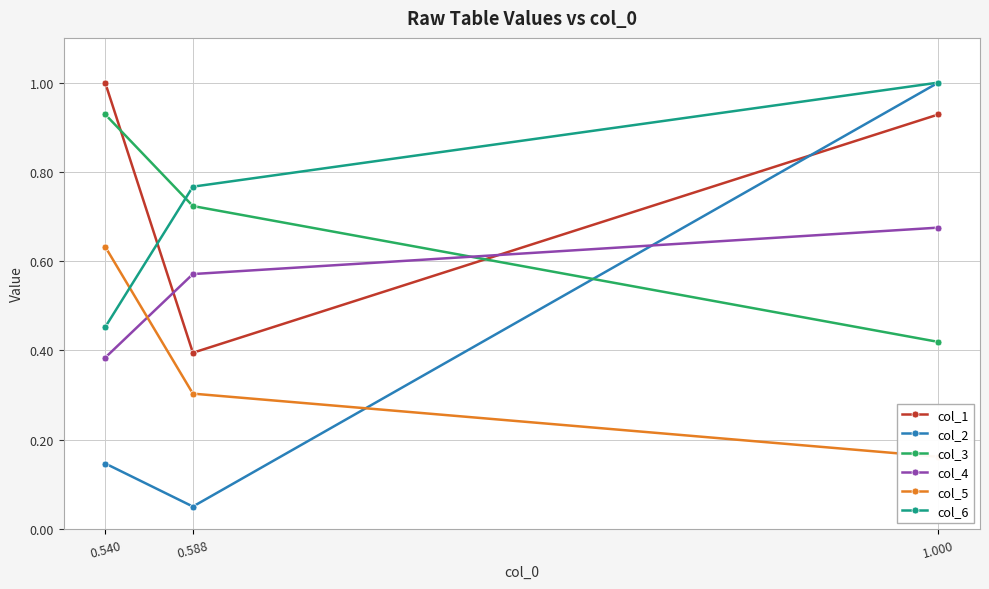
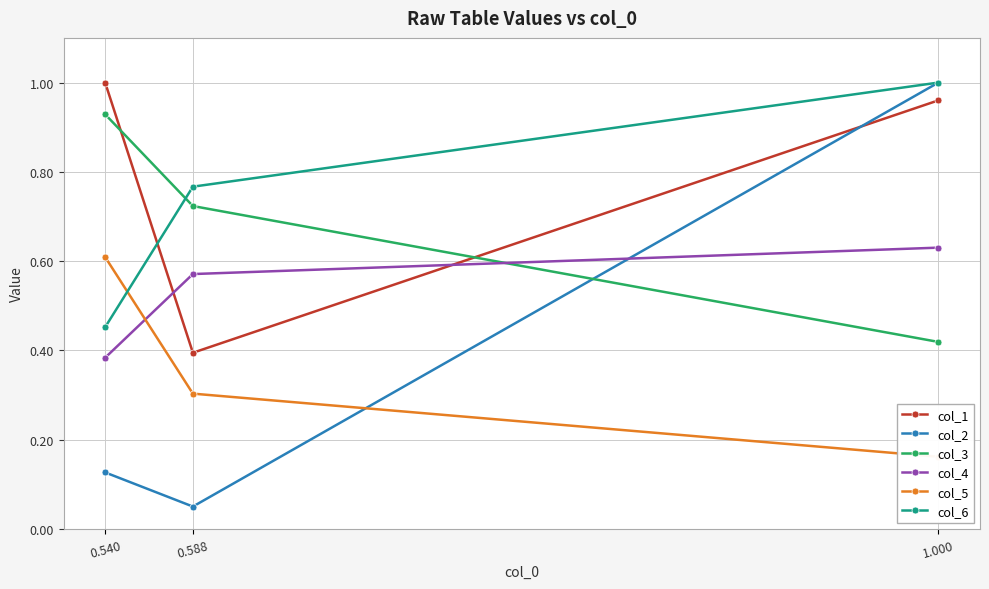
  {
    "col_1": {
      "0.540": 1.00,
      "0.588": 0.39,
-     "1.000": 0.93
+     "1.000": 0.96
    },
    "col_2": {
-     "0.540": 0.15,
+     "0.540": 0.13,
      "0.588": 0.05
    },
    "col_4": {
      "0.540": 0.38,
      "0.588": 0.57,
-     "1.000": 0.68
+     "1.000": 0.63
    },
    "col_5": {
-     "0.540": 0.63,
+     "0.540": 0.61,
      "0.588": 0.30
    }
  }
